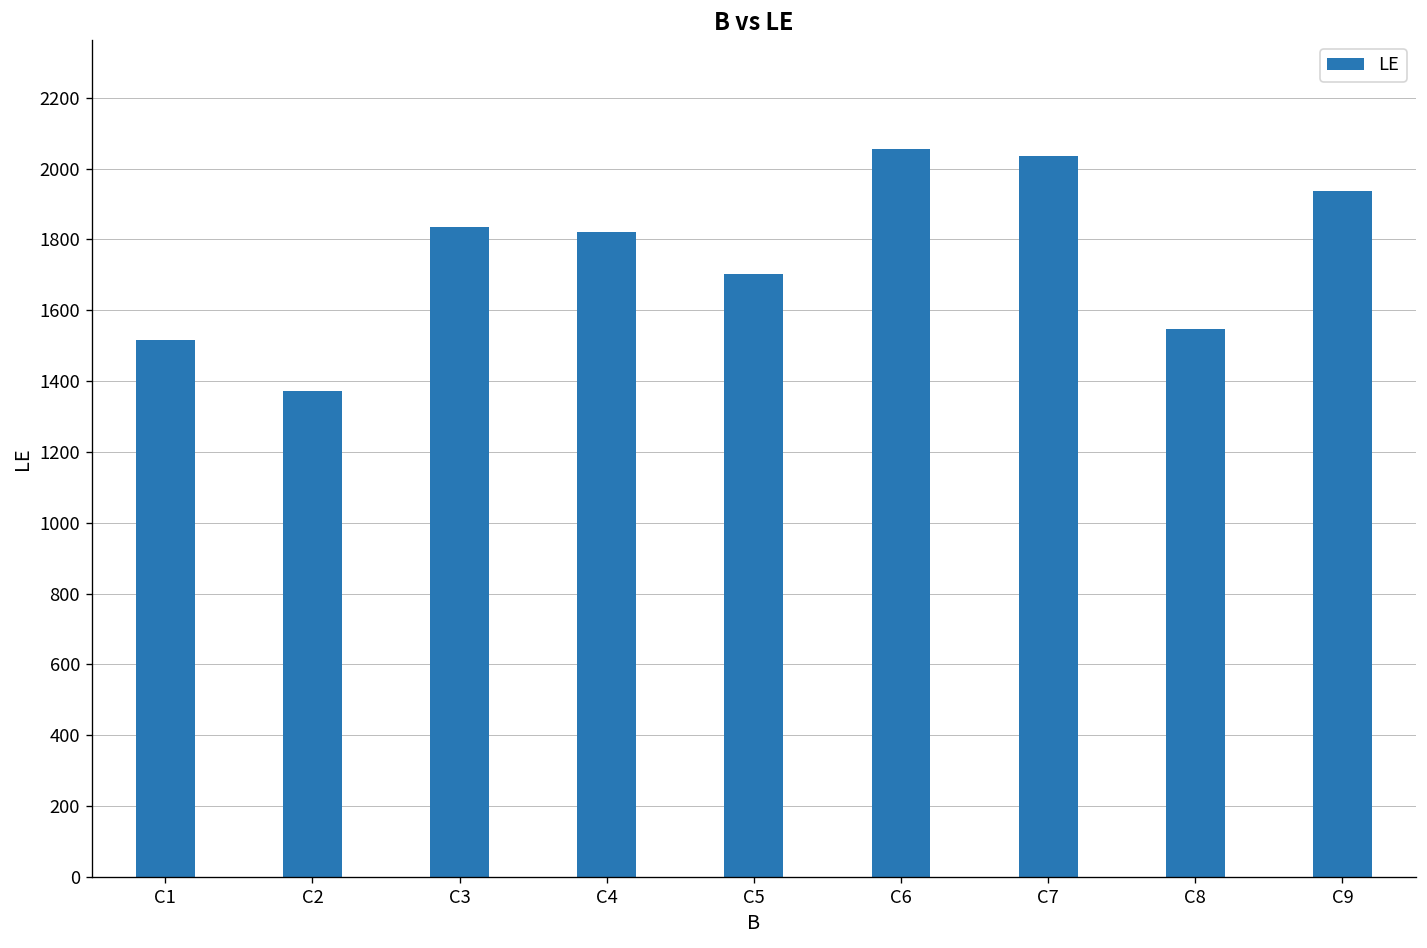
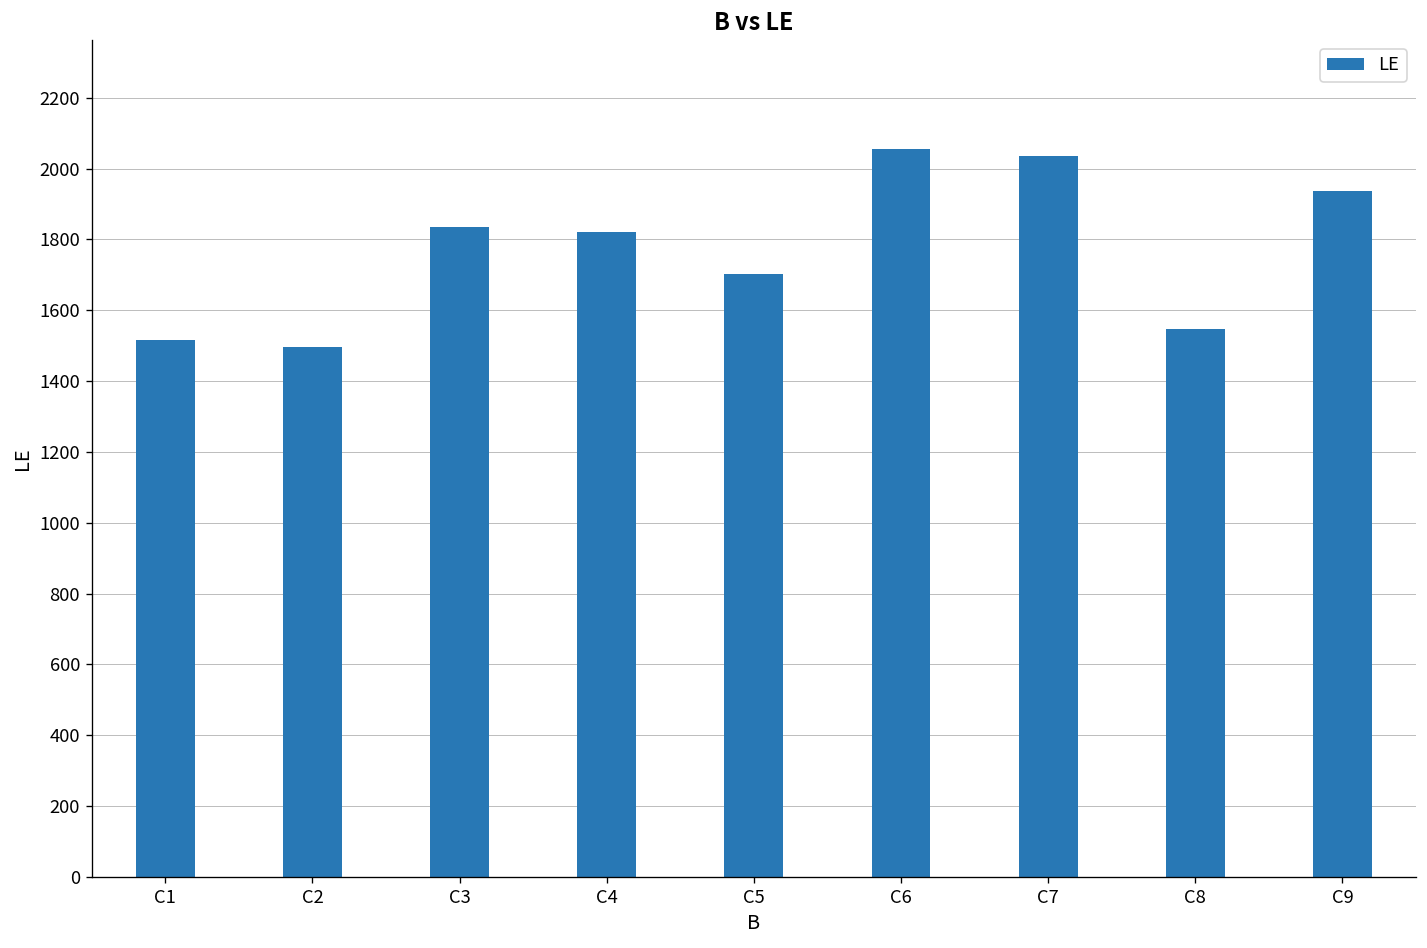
  {
    "C1": 1520,
-   "C2": 1370,
+   "C2": 1500,
    "C3": 1840,
    "C4": 1820,
    "C5": 1700,
    "C6": 2060,
    "C7": 2040,
    "C8": 1550,
    "C9": 1940
  }
